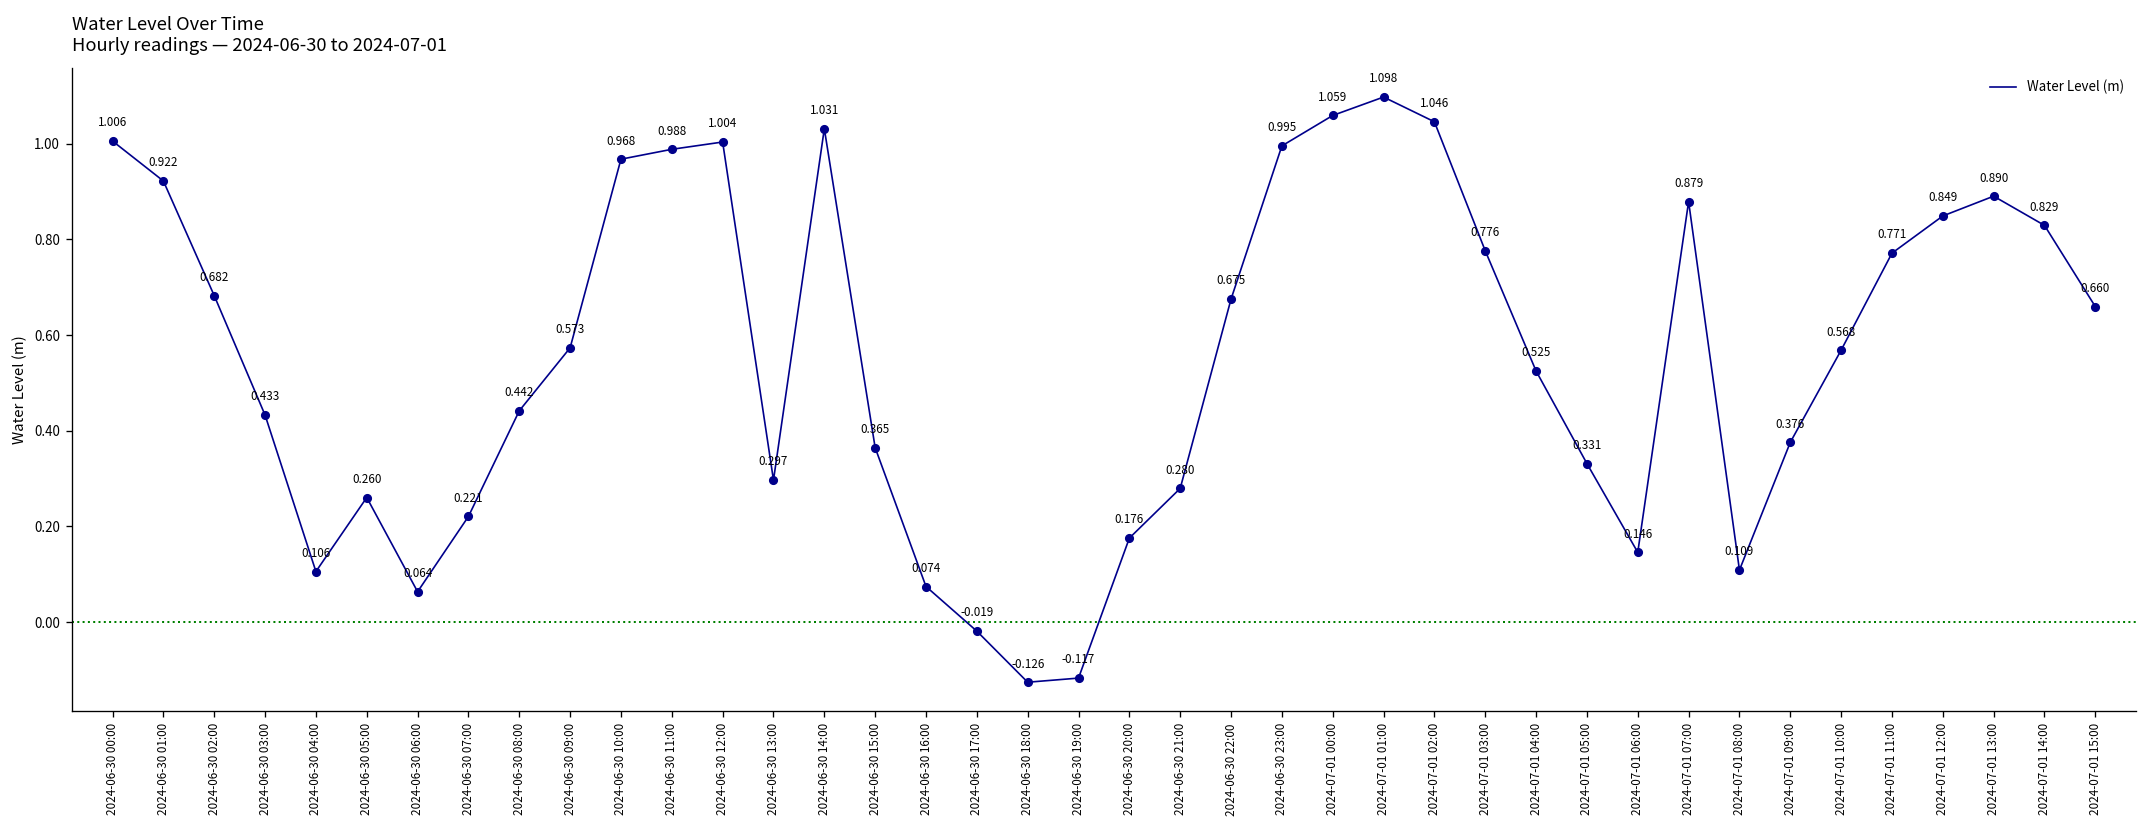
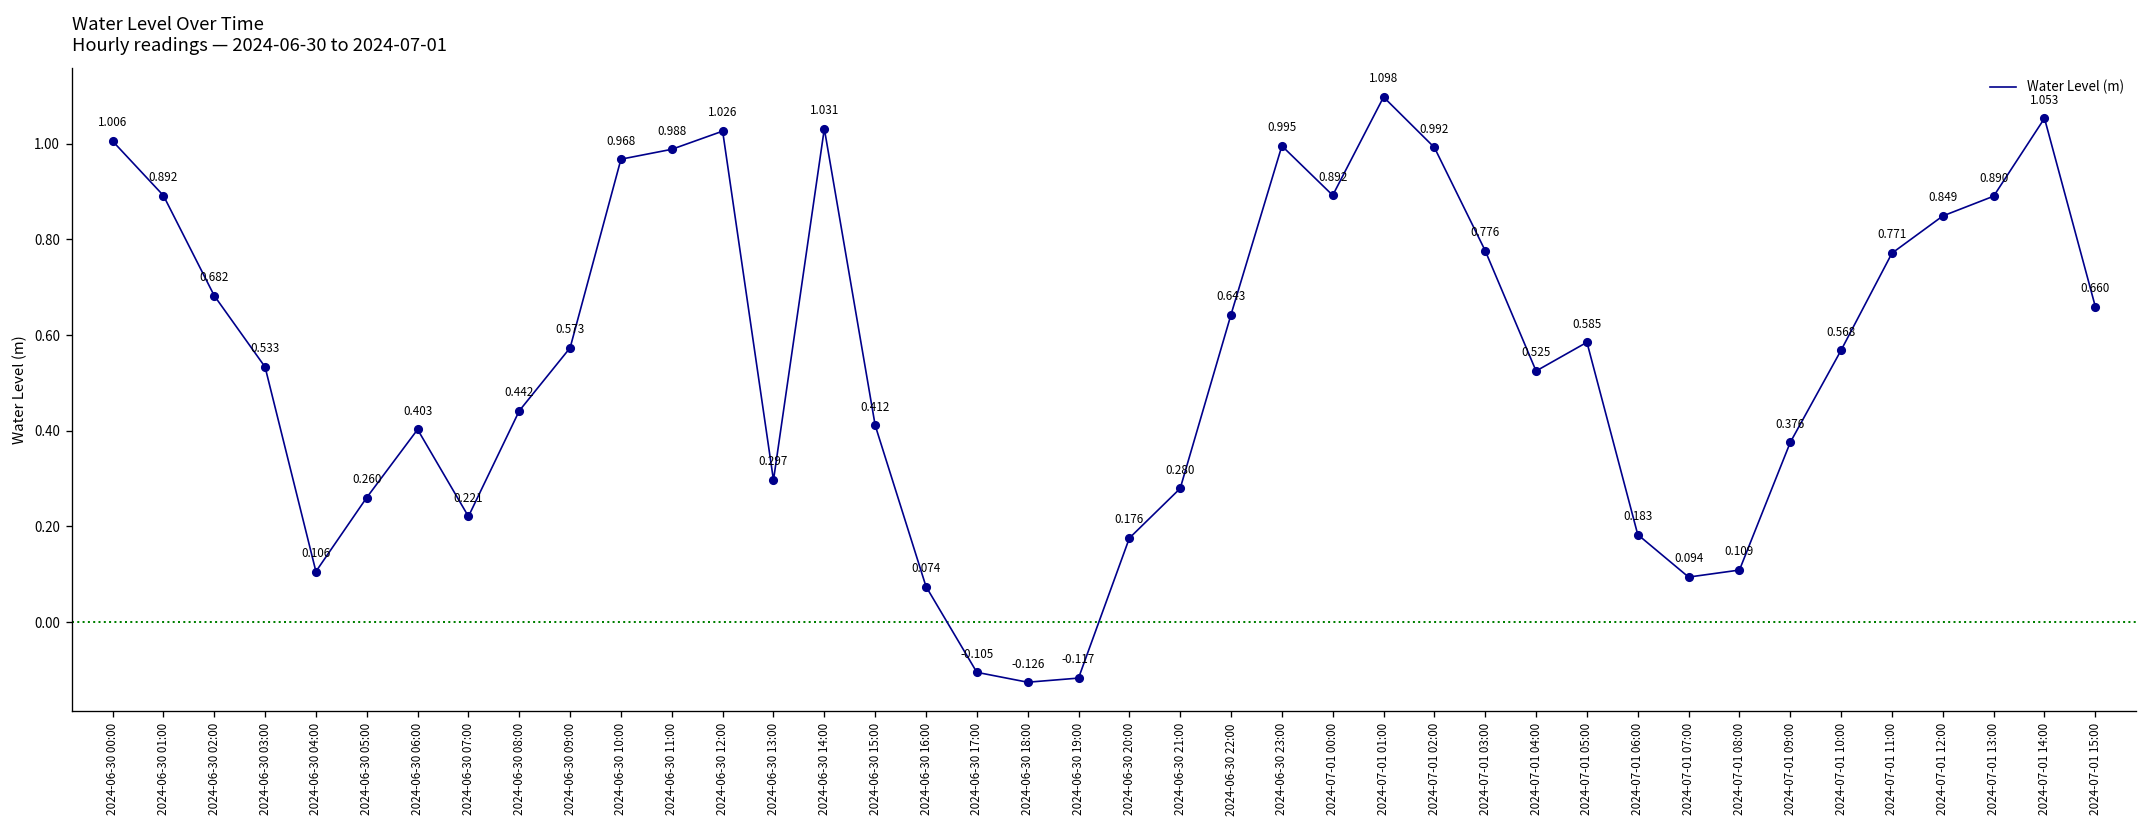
  {
    "2024-06-30 00:00": 1.006,
-   "2024-06-30 01:00": 0.922,
+   "2024-06-30 01:00": 0.892,
    "2024-06-30 02:00": 0.682,
-   "2024-06-30 03:00": 0.433,
+   "2024-06-30 03:00": 0.533,
    "2024-06-30 04:00": 0.106,
    "2024-06-30 05:00": 0.260,
-   "2024-06-30 06:00": 0.064,
+   "2024-06-30 06:00": 0.403,
    "2024-06-30 07:00": 0.221,
    "2024-06-30 08:00": 0.442,
    "2024-06-30 09:00": 0.573,
    "2024-06-30 10:00": 0.968,
    "2024-06-30 11:00": 0.988,
-   "2024-06-30 12:00": 1.004,
+   "2024-06-30 12:00": 1.026,
    "2024-06-30 13:00": 0.297,
    "2024-06-30 14:00": 1.031,
-   "2024-06-30 15:00": 0.365,
+   "2024-06-30 15:00": 0.412,
    "2024-06-30 16:00": 0.074,
-   "2024-06-30 17:00": -0.019,
+   "2024-06-30 17:00": -0.105,
    "2024-06-30 18:00": -0.126,
    "2024-06-30 19:00": -0.117,
    "2024-06-30 20:00": 0.176,
    "2024-06-30 21:00": 0.280,
-   "2024-06-30 22:00": 0.675,
+   "2024-06-30 22:00": 0.643,
    "2024-06-30 23:00": 0.995,
-   "2024-07-01 00:00": 1.059,
+   "2024-07-01 00:00": 0.892,
    "2024-07-01 01:00": 1.098,
-   "2024-07-01 02:00": 1.046,
+   "2024-07-01 02:00": 0.992,
    "2024-07-01 03:00": 0.776,
    "2024-07-01 04:00": 0.525,
-   "2024-07-01 05:00": 0.331,
-   "2024-07-01 06:00": 0.146,
-   "2024-07-01 07:00": 0.879,
+   "2024-07-01 05:00": 0.585,
+   "2024-07-01 06:00": 0.183,
+   "2024-07-01 07:00": 0.094,
    "2024-07-01 08:00": 0.109,
    "2024-07-01 09:00": 0.376,
    "2024-07-01 10:00": 0.568,
    "2024-07-01 11:00": 0.771,
    "2024-07-01 12:00": 0.849,
    "2024-07-01 13:00": 0.890,
-   "2024-07-01 14:00": 0.829,
+   "2024-07-01 14:00": 1.053,
    "2024-07-01 15:00": 0.660
  }
